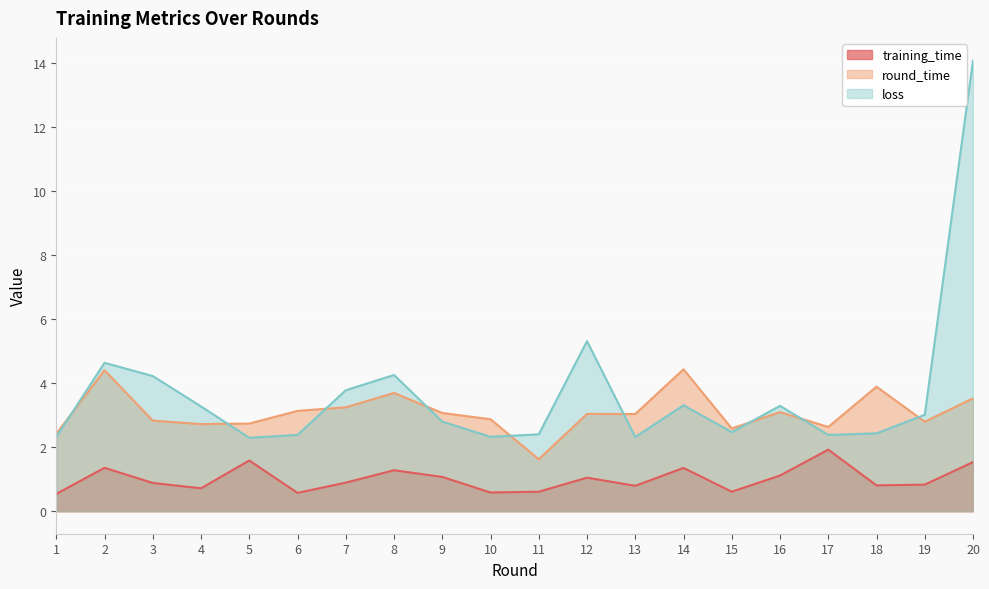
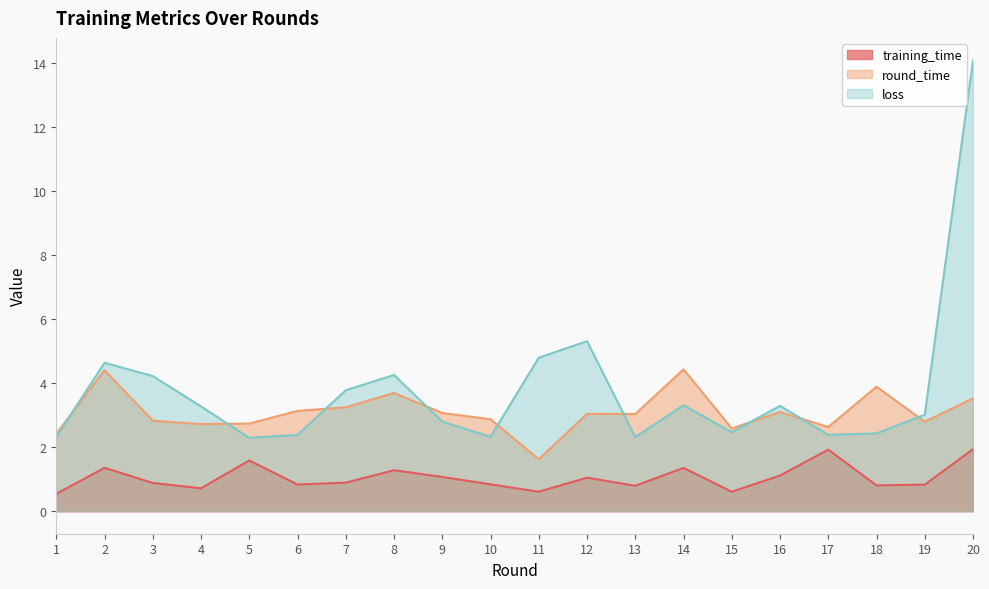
  {
    "training_time": {
      "1": 0.5,
      "2": 1.4,
      "3": 0.9,
      "4": 0.7,
      "5": 1.6,
-     "6": 0.6,
+     "6": 0.8,
      "7": 0.9,
      "8": 1.3,
      "9": 1.1,
-     "10": 0.6,
+     "10": 0.8,
      "11": 0.6,
      "12": 1.0,
      "13": 0.8,
      "14": 1.4,
      "15": 0.6,
      "16": 1.1,
      "17": 1.9,
      "18": 0.8,
      "19": 0.8,
-     "20": 1.5
+     "20": 1.9
    },
    "round_time": {
      "1": 2.4,
      "2": 4.4,
      "3": 2.8,
      "4": 2.7,
      "5": 2.7,
      "6": 3.1,
      "7": 3.2,
      "8": 3.7,
      "9": 3.1,
      "10": 2.9,
      "11": 1.6,
      "12": 3.0,
      "13": 3.0,
      "14": 4.4,
      "15": 2.6,
      "16": 3.1,
      "17": 2.6,
      "18": 3.9,
      "19": 2.8,
      "20": 3.5
    },
    "loss": {
      "1": 2.3,
      "2": 4.6,
      "3": 4.2,
      "4": 3.3,
      "5": 2.3,
      "6": 2.4,
      "7": 3.8,
      "8": 4.3,
      "9": 2.8,
      "10": 2.3,
-     "11": 2.4,
+     "11": 4.8,
      "12": 5.3,
      "13": 2.3,
      "14": 3.3,
      "15": 2.5,
      "16": 3.3,
      "17": 2.4,
      "18": 2.4,
      "19": 3.0,
      "20": 14.1
    }
  }
